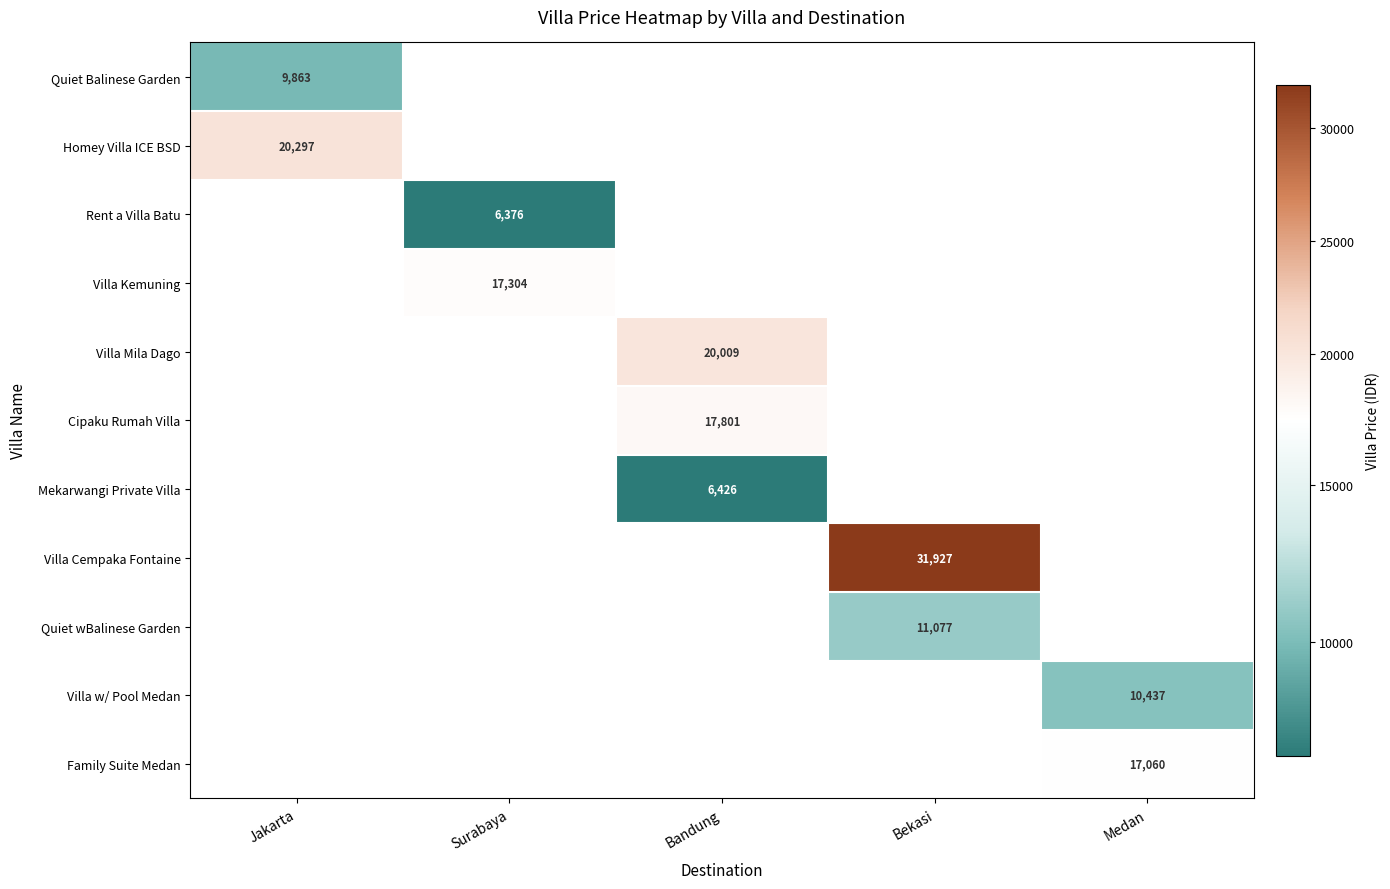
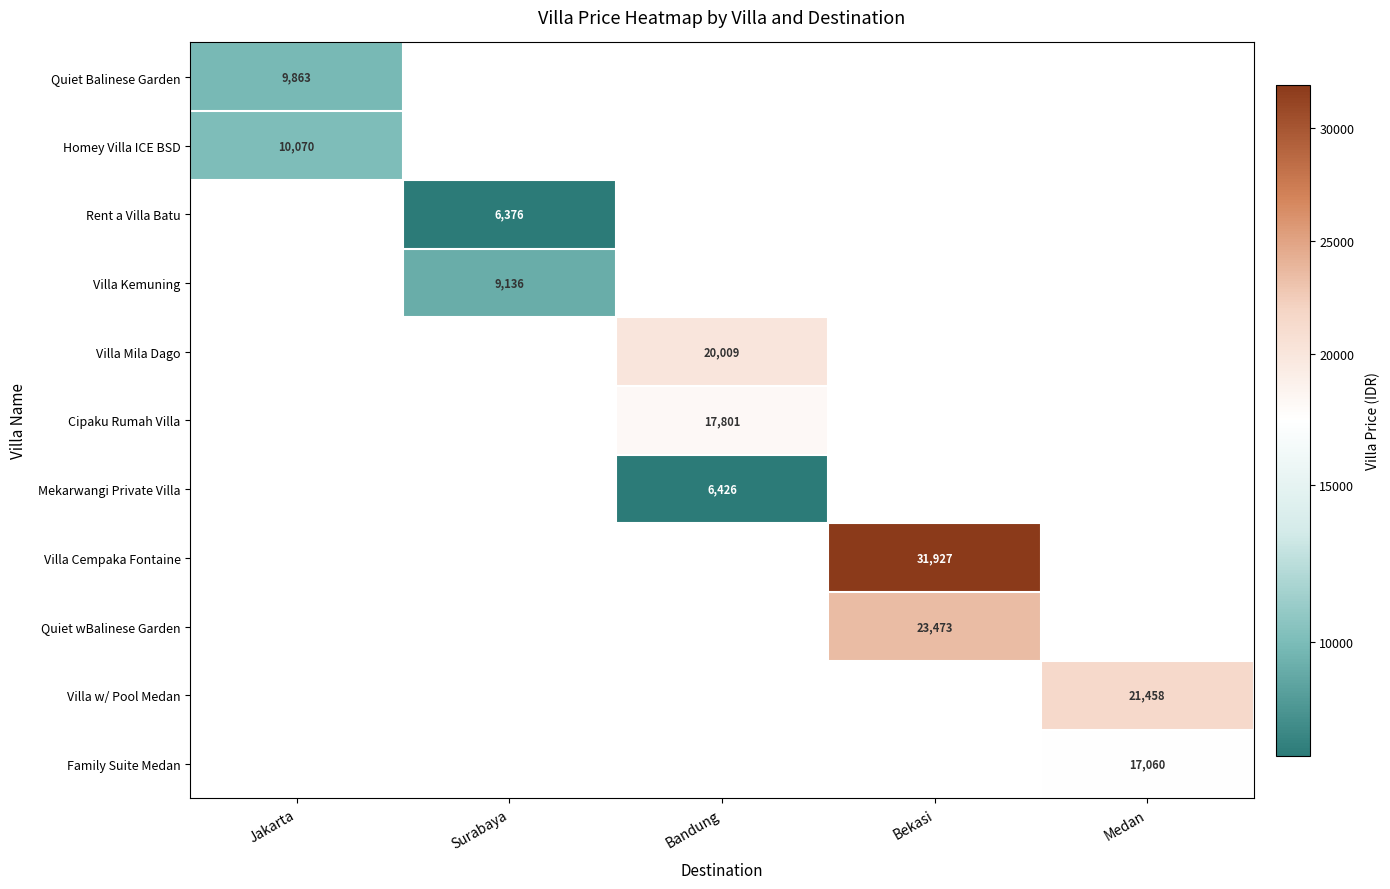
  {
    "Quiet Balinese Garden": {
      "Jakarta": "9,863"
    },
    "Homey Villa ICE BSD": {
-     "Jakarta": "20,297"
+     "Jakarta": "10,070"
    },
    "Rent a Villa Batu": {
      "Surabaya": "6,376"
    },
    "Villa Kemuning": {
-     "Surabaya": "17,304"
+     "Surabaya": "9,136"
    },
    "Villa Mila Dago": {
      "Bandung": "20,009"
    },
    "Cipaku Rumah Villa": {
      "Bandung": "17,801"
    },
    "Mekarwangi Private Villa": {
      "Bandung": "6,426"
    },
    "Villa Cempaka Fontaine": {
      "Bekasi": "31,927"
    },
    "Quiet wBalinese Garden": {
-     "Bekasi": "11,077"
+     "Bekasi": "23,473"
    },
    "Villa w/ Pool Medan": {
-     "Medan": "10,437"
+     "Medan": "21,458"
    },
    "Family Suite Medan": {
      "Medan": "17,060"
    }
  }
